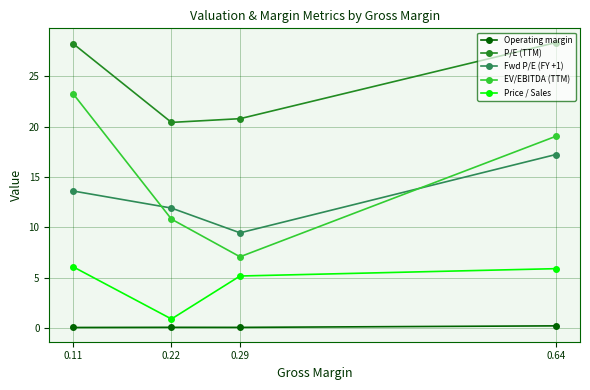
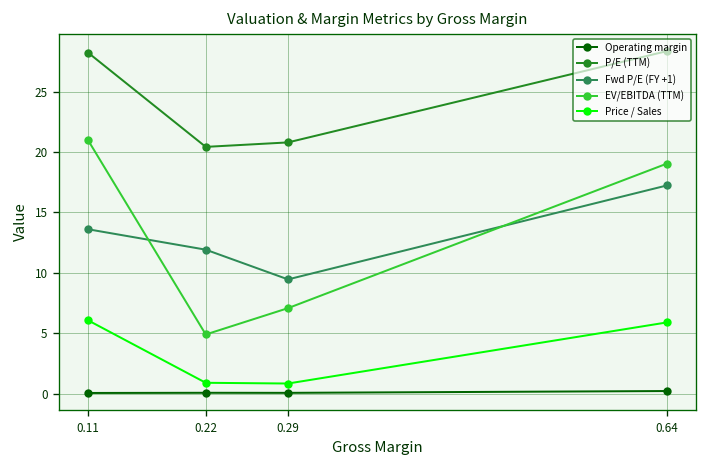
  {
    "Operating margin": {
      "0.11": 0.1,
      "0.22": 0.1,
      "0.29": 0.1,
      "0.64": 0.2
    },
    "EV/EBITDA (TTM)": {
-     "0.11": 23.2,
-     "0.22": 10.8,
+     "0.11": 21.0,
+     "0.22": 4.9,
      "0.29": 7.1,
      "0.64": 19.1
    },
    "Price / Sales": {
      "0.11": 6.1,
      "0.22": 0.9,
-     "0.29": 5.2,
+     "0.29": 0.8,
      "0.64": 5.9
    }
  }
